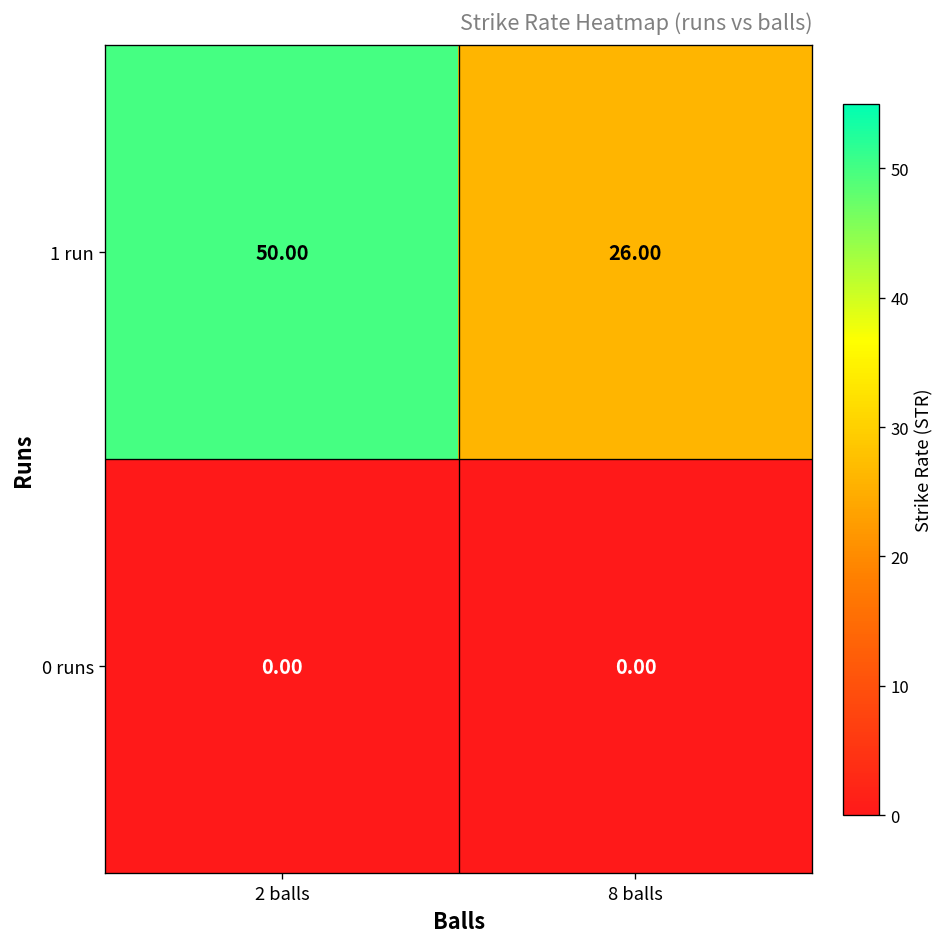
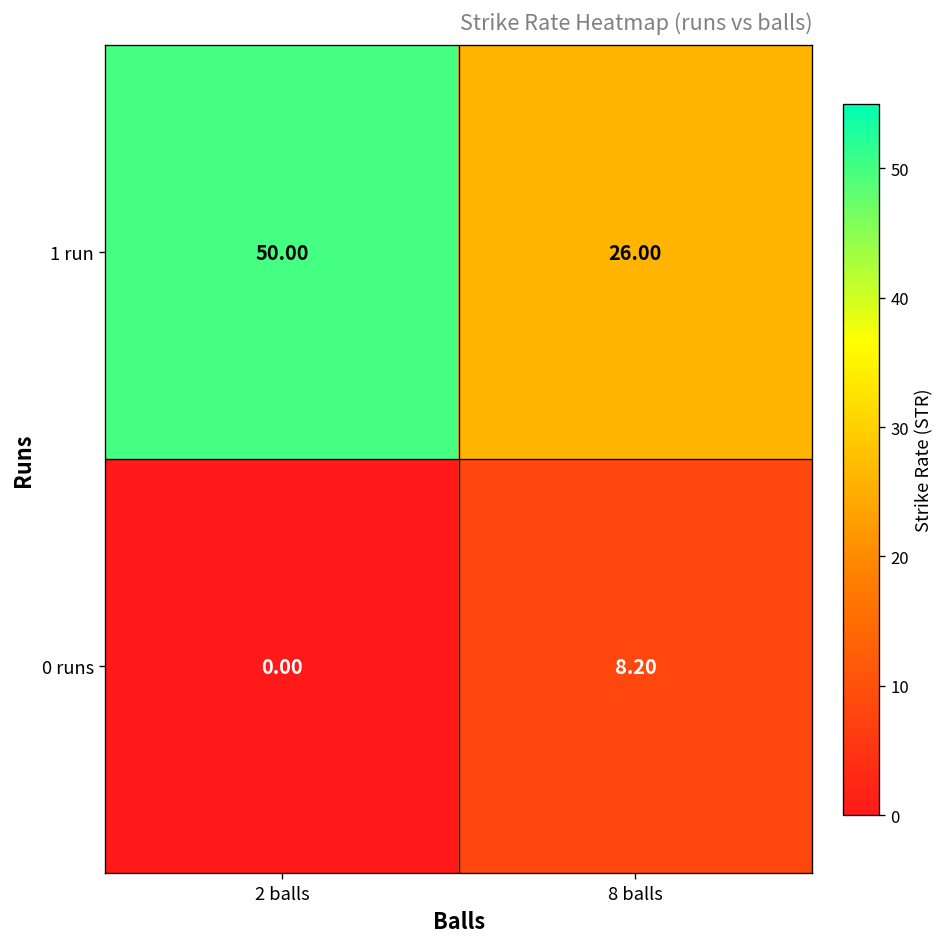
  {
    "1 run": {
      "2 balls": 50.00,
      "8 balls": 26.00
    },
    "0 runs": {
      "2 balls": 0.00,
-     "8 balls": 0.00
+     "8 balls": 8.20
    }
  }
